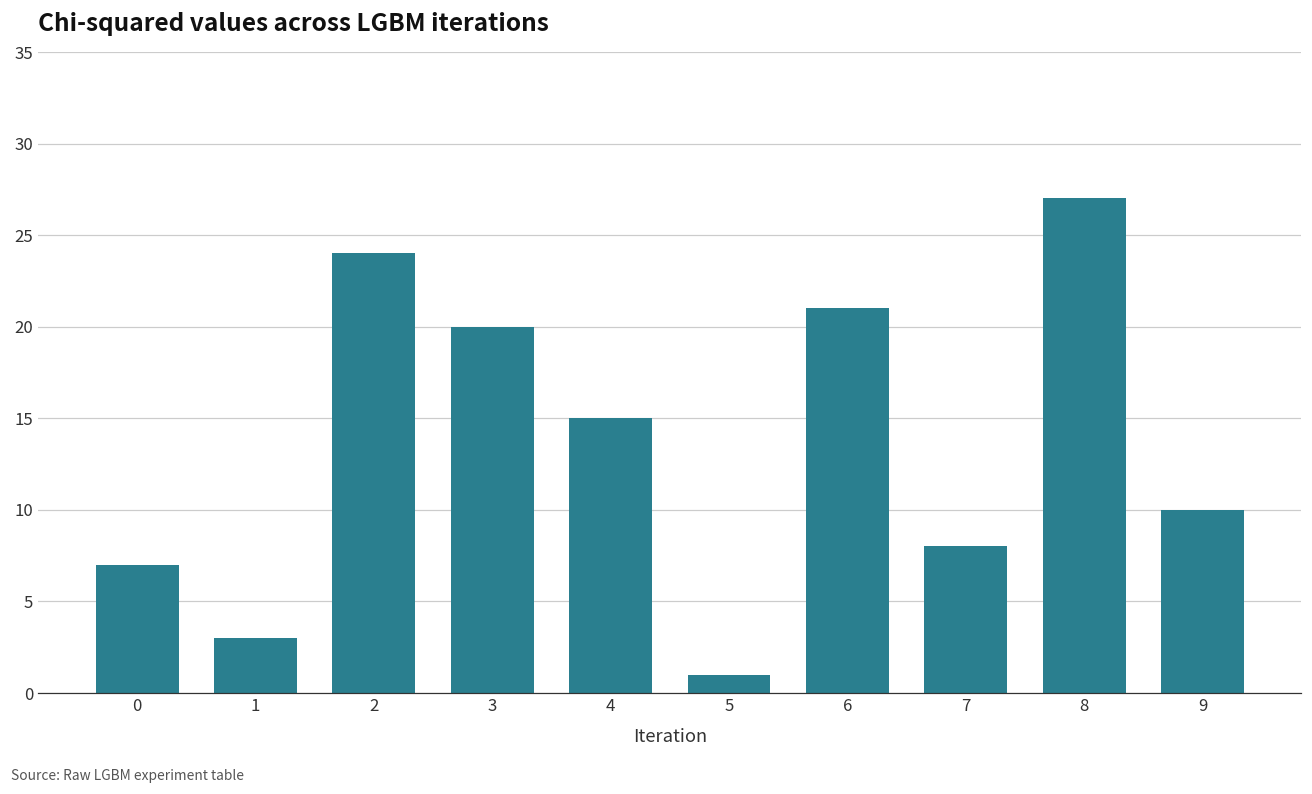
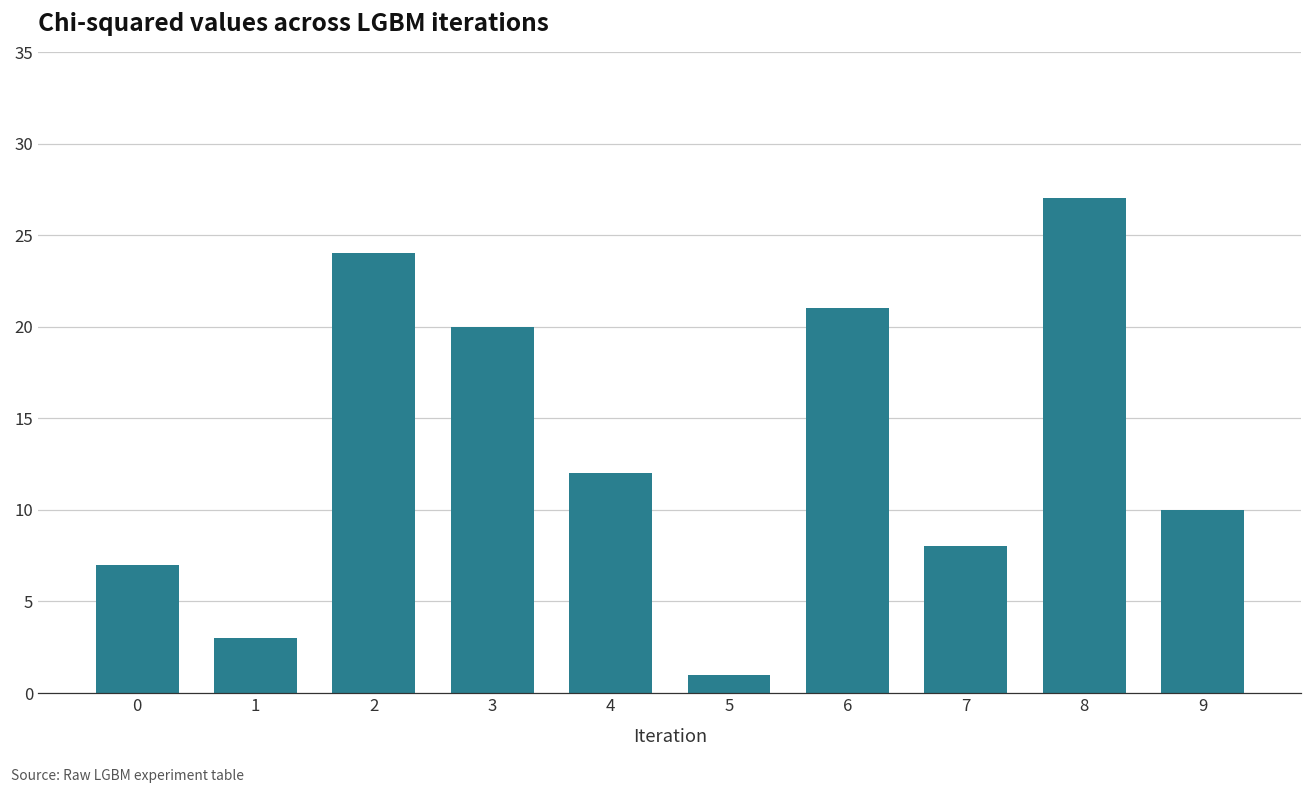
  {
    "0": 7,
    "1": 3,
    "2": 24,
    "3": 20,
-   "4": 15,
+   "4": 12,
    "5": 1,
    "6": 21,
    "7": 8,
    "8": 27,
    "9": 10
  }
